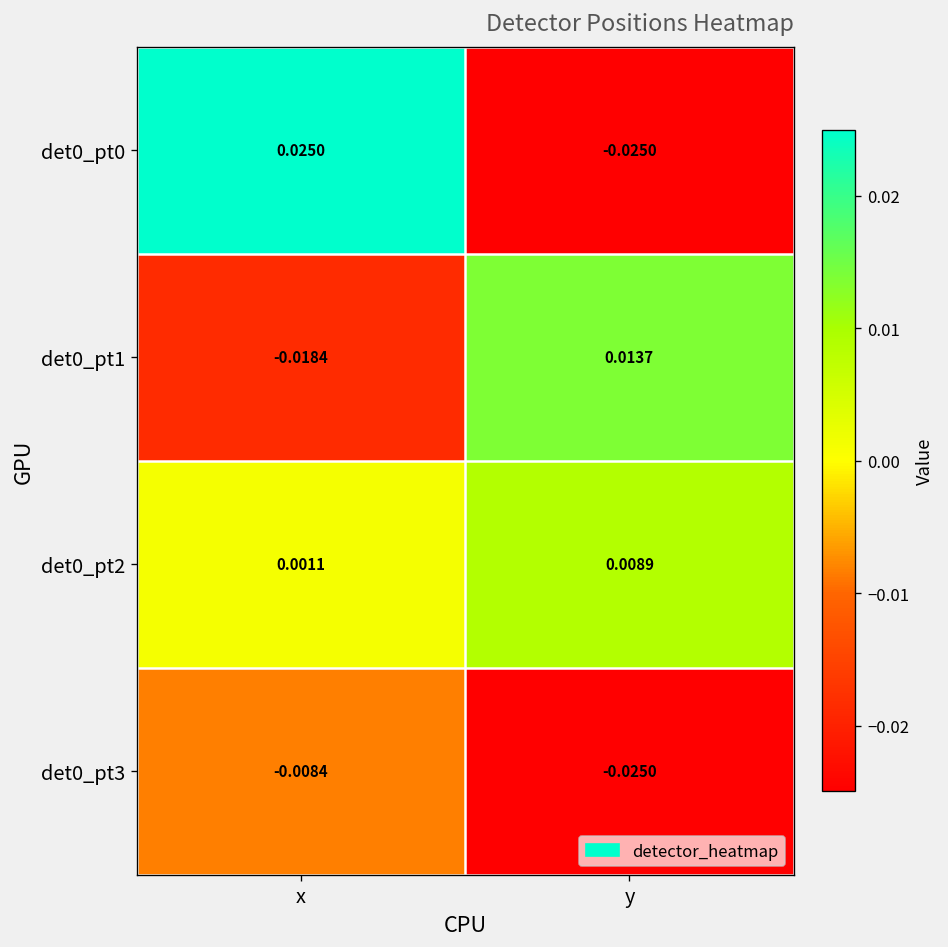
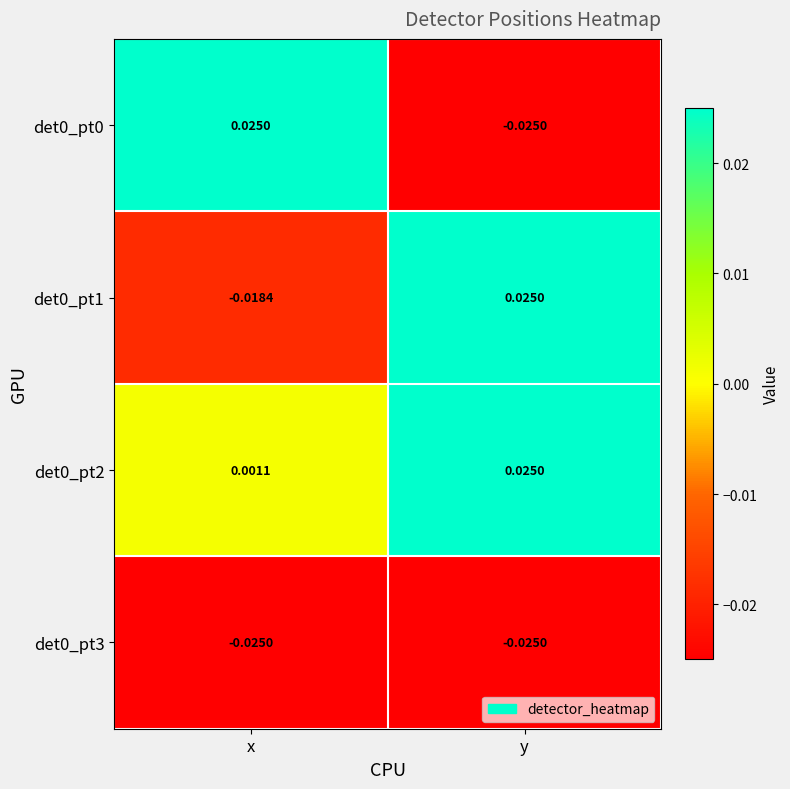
  {
    "det0_pt0": {
      "x": 0.0250,
      "y": -0.0250
    },
    "det0_pt1": {
      "x": -0.0184,
-     "y": 0.0137
+     "y": 0.0250
    },
    "det0_pt2": {
      "x": 0.0011,
-     "y": 0.0089
+     "y": 0.0250
    },
    "det0_pt3": {
-     "x": -0.0084,
+     "x": -0.0250,
      "y": -0.0250
    }
  }
